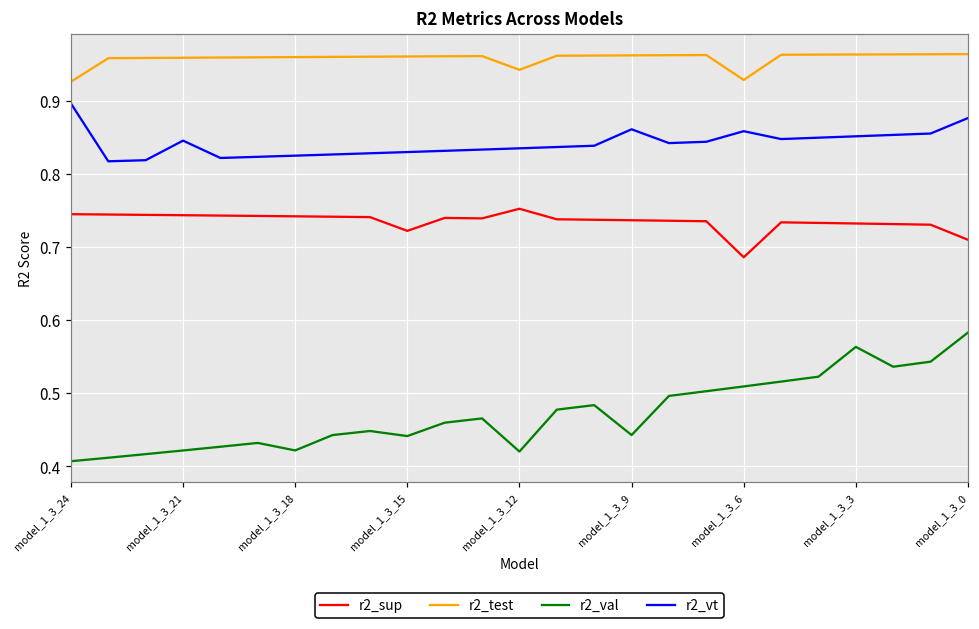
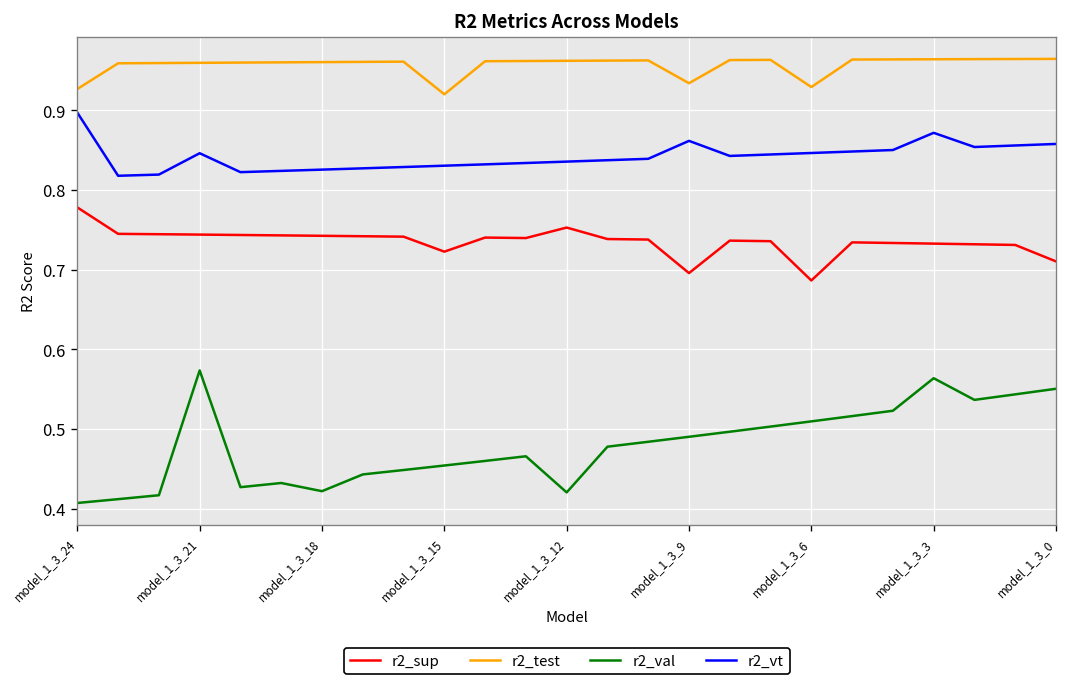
  {
    "r2_sup": {
-     "model_1_3_24": 0.75,
+     "model_1_3_24": 0.78,
      "model_1_3_21": 0.74,
      "model_1_3_18": 0.74,
      "model_1_3_15": 0.72,
      "model_1_3_12": 0.75,
-     "model_1_3_9": 0.74,
+     "model_1_3_9": 0.70,
      "model_1_3_6": 0.69,
      "model_1_3_3": 0.73,
      "model_1_3_0": 0.71
    },
    "r2_test": {
      "model_1_3_24": 0.93,
      "model_1_3_21": 0.96,
      "model_1_3_18": 0.96,
-     "model_1_3_15": 0.96,
-     "model_1_3_12": 0.94,
-     "model_1_3_9": 0.96,
+     "model_1_3_15": 0.92,
+     "model_1_3_12": 0.96,
+     "model_1_3_9": 0.93,
      "model_1_3_6": 0.93,
      "model_1_3_3": 0.96,
      "model_1_3_0": 0.96
    },
    "r2_val": {
      "model_1_3_24": 0.41,
-     "model_1_3_21": 0.42,
+     "model_1_3_21": 0.57,
      "model_1_3_18": 0.42,
-     "model_1_3_15": 0.44,
+     "model_1_3_15": 0.45,
      "model_1_3_12": 0.42,
-     "model_1_3_9": 0.44,
+     "model_1_3_9": 0.49,
      "model_1_3_6": 0.51,
      "model_1_3_3": 0.56,
-     "model_1_3_0": 0.58
+     "model_1_3_0": 0.55
    },
    "r2_vt": {
      "model_1_3_24": 0.90,
      "model_1_3_21": 0.85,
      "model_1_3_18": 0.83,
      "model_1_3_15": 0.83,
      "model_1_3_12": 0.84,
      "model_1_3_9": 0.86,
-     "model_1_3_6": 0.86,
-     "model_1_3_3": 0.85,
-     "model_1_3_0": 0.88
+     "model_1_3_6": 0.85,
+     "model_1_3_3": 0.87,
+     "model_1_3_0": 0.86
    }
  }
